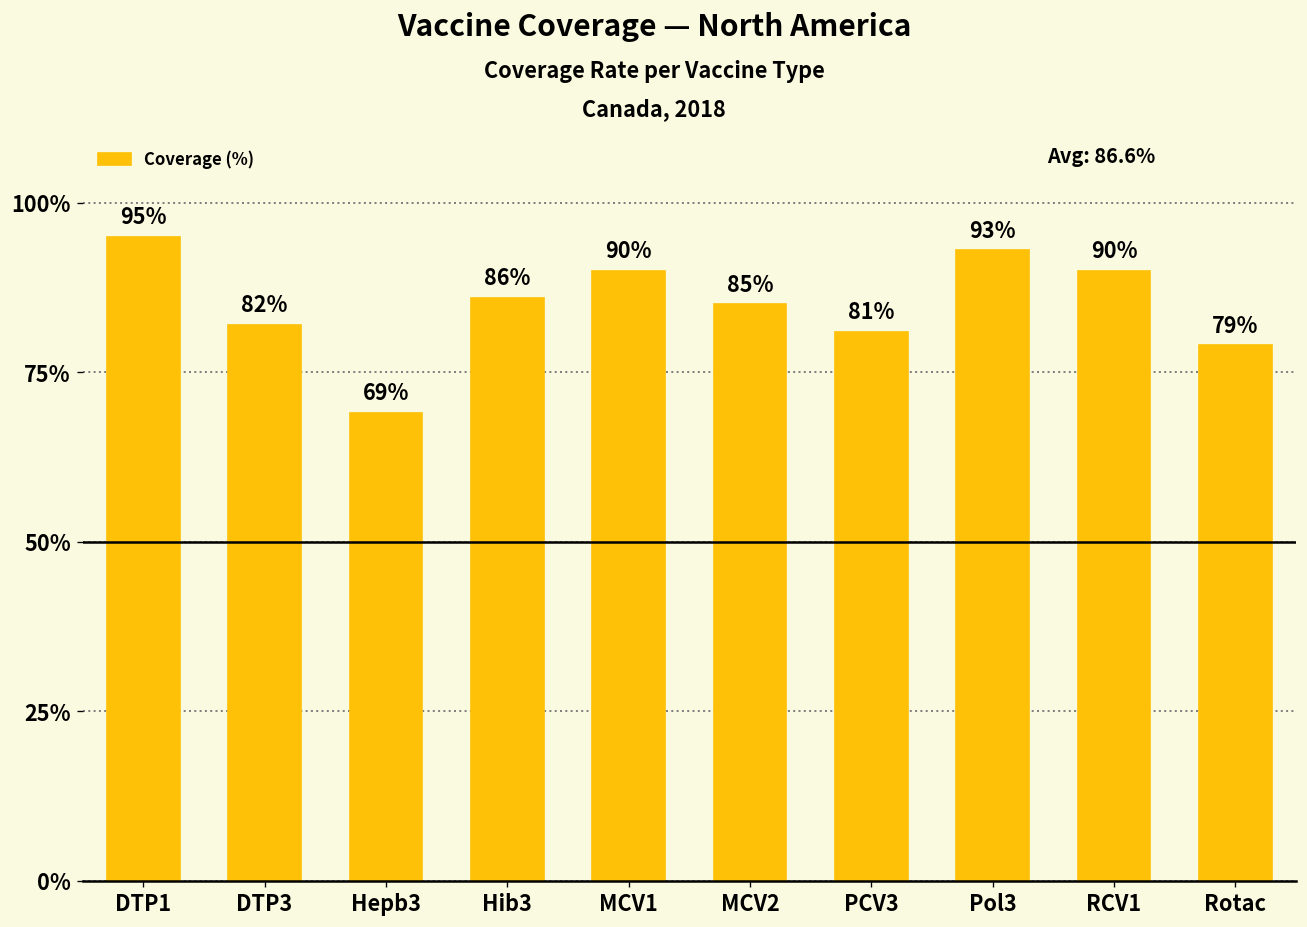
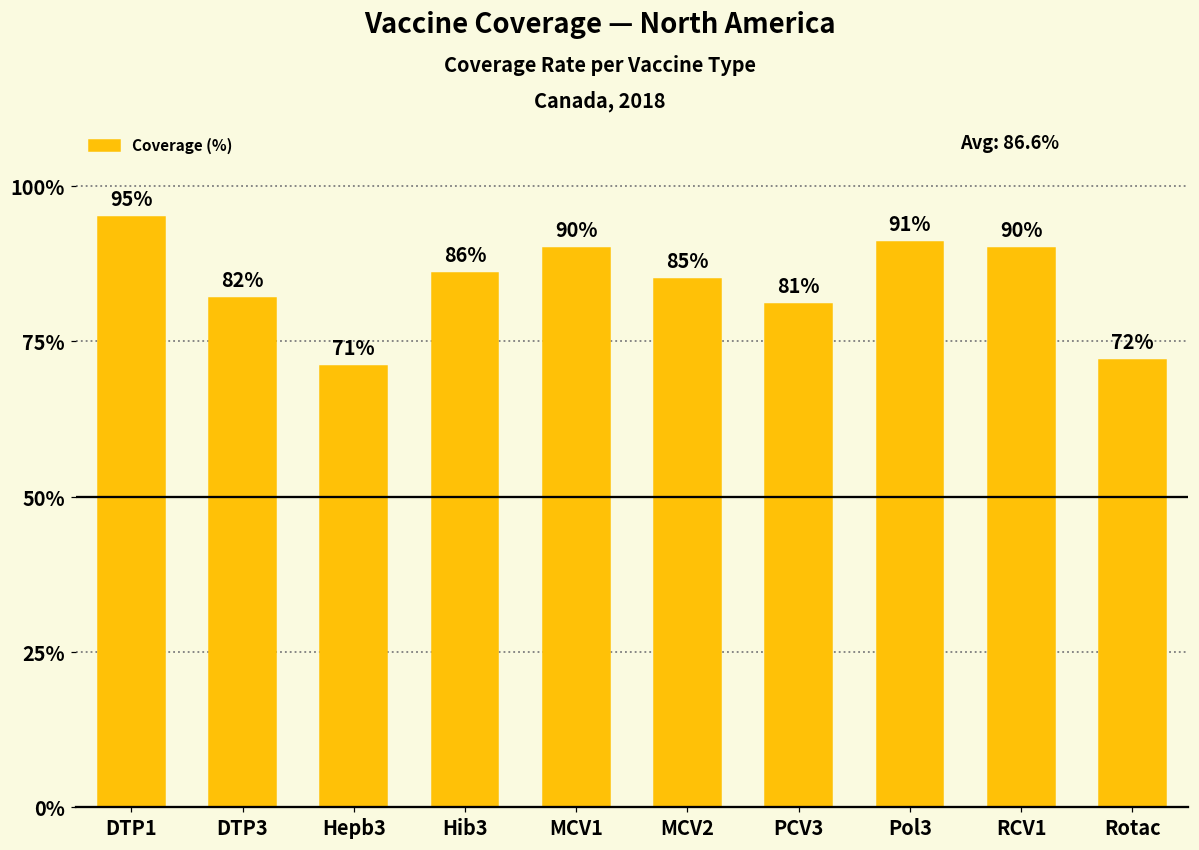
  {
    "DTP1": "95%",
    "DTP3": "82%",
-   "Hepb3": "69%",
+   "Hepb3": "71%",
    "Hib3": "86%",
    "MCV1": "90%",
    "MCV2": "85%",
    "PCV3": "81%",
-   "Pol3": "93%",
+   "Pol3": "91%",
    "RCV1": "90%",
-   "Rotac": "79%"
+   "Rotac": "72%"
  }
